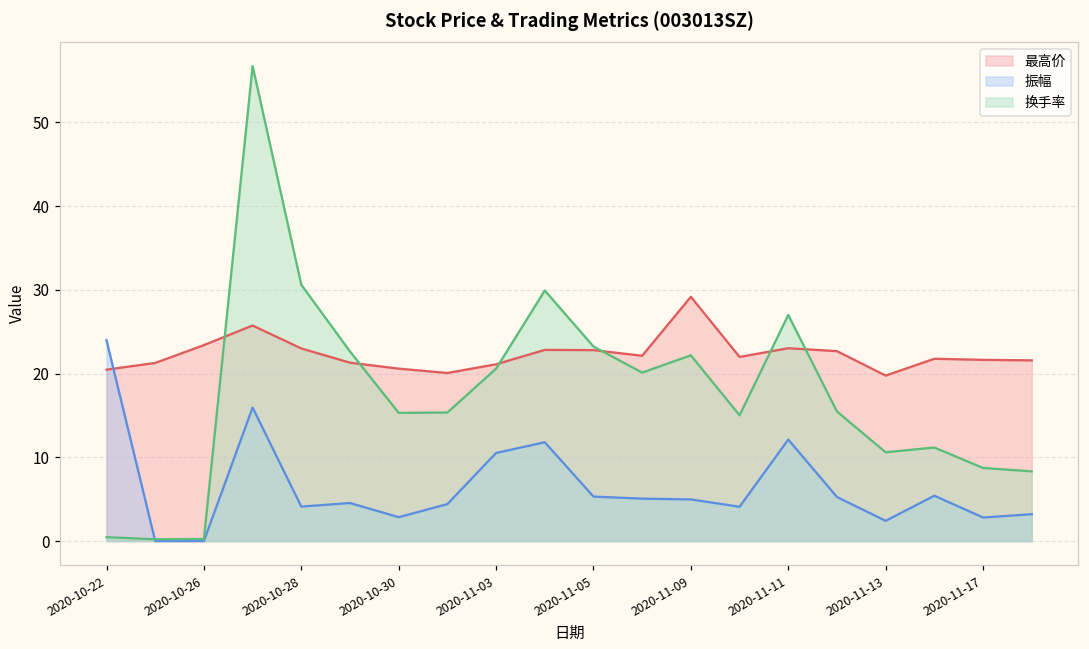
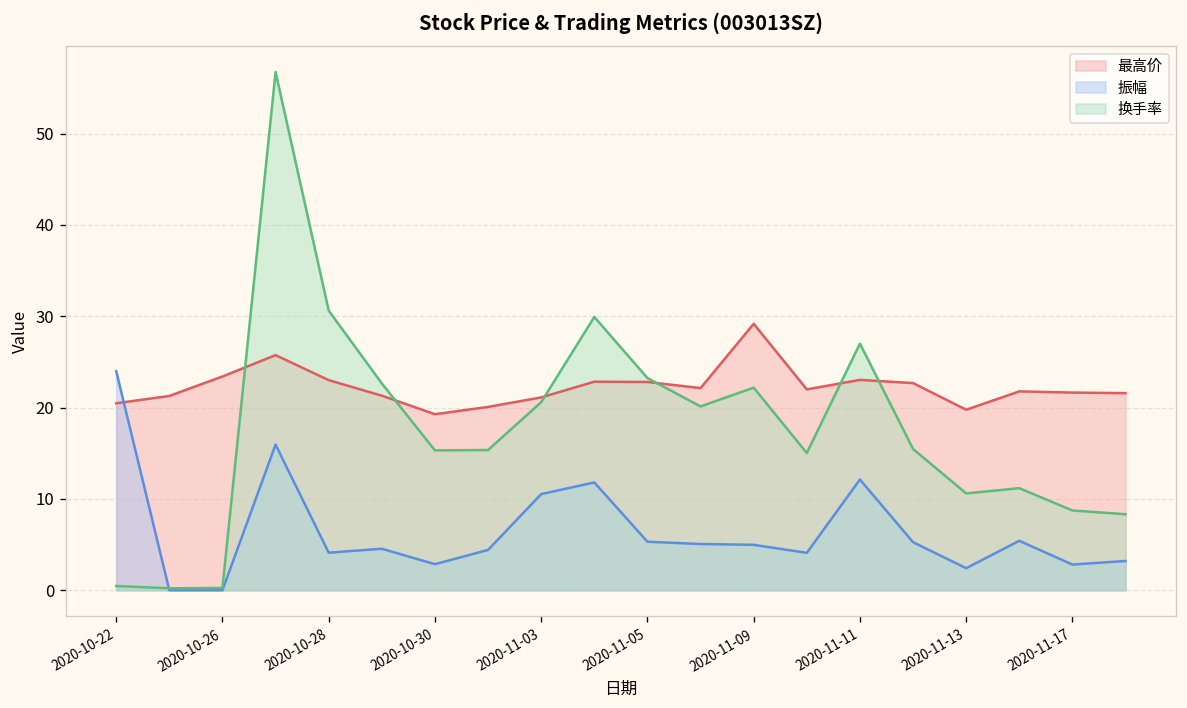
  {
    "最高价": {
      "2020-10-22": 20,
      "2020-10-26": 23,
      "2020-10-28": 23,
-     "2020-10-30": 21,
+     "2020-10-30": 19,
      "2020-11-03": 21,
      "2020-11-05": 23,
      "2020-11-09": 29,
      "2020-11-11": 23,
      "2020-11-13": 20,
      "2020-11-17": 22
    }
  }
